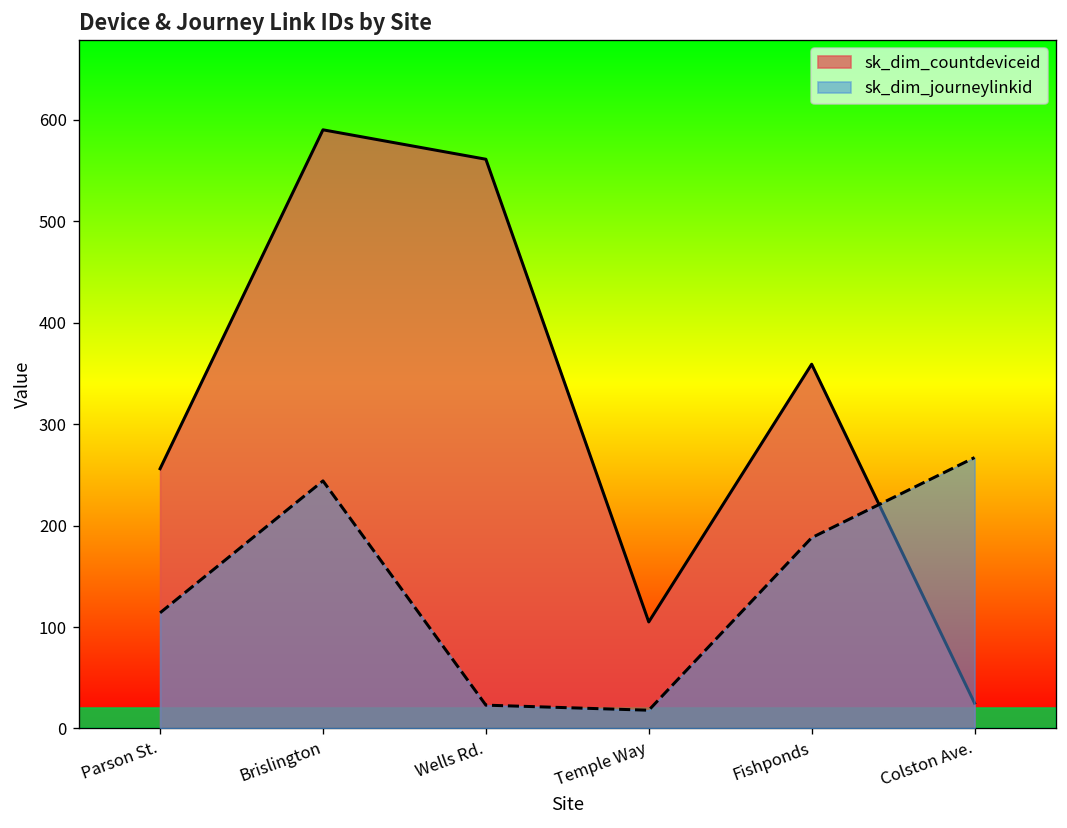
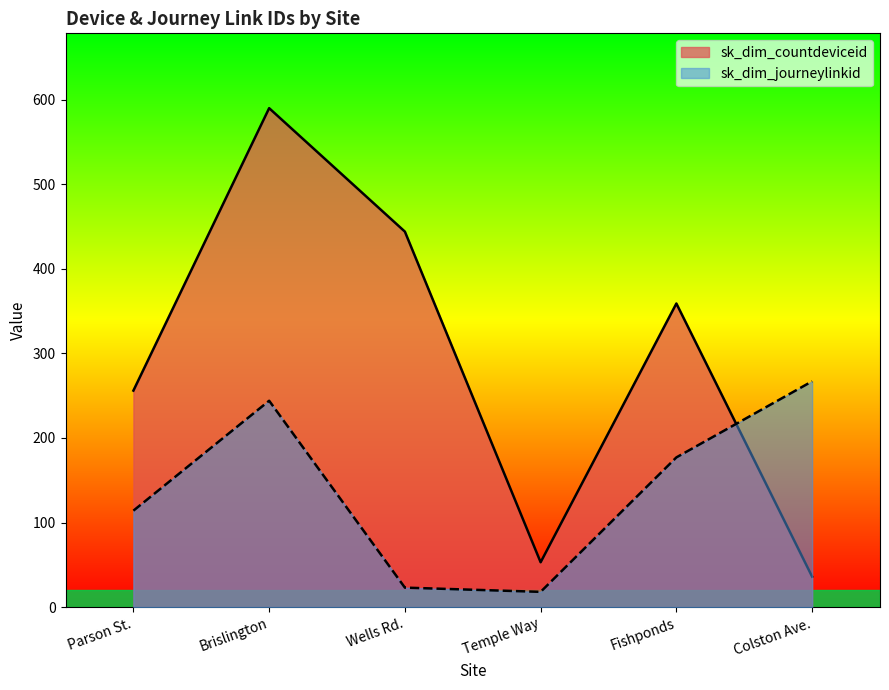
  {
    "sk_dim_countdeviceid": {
      "Parson St.": 260,
      "Brislington": 590,
-     "Wells Rd.": 560,
-     "Temple Way": 110,
+     "Wells Rd.": 440,
+     "Temple Way": 50,
      "Fishponds": 360,
-     "Colston Ave.": 30
+     "Colston Ave.": 40
    },
    "sk_dim_journeylinkid": {
      "Parson St.": 110,
      "Brislington": 240,
      "Wells Rd.": 20,
-     "Fishponds": 190,
+     "Fishponds": 180,
      "Colston Ave.": 270
    }
  }
